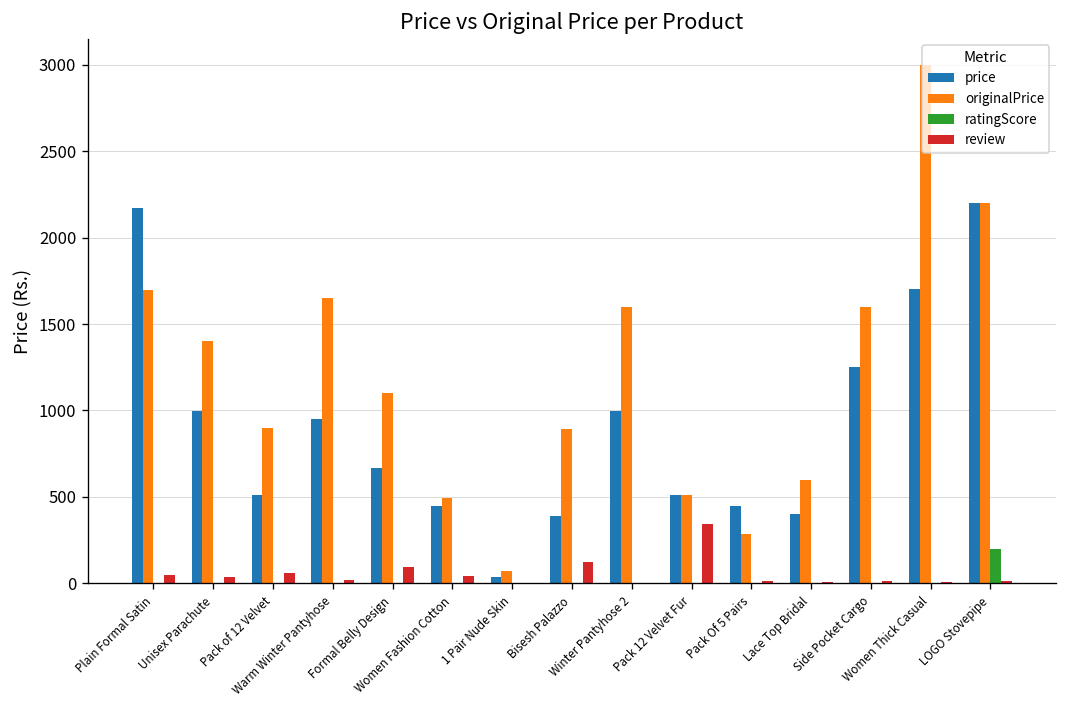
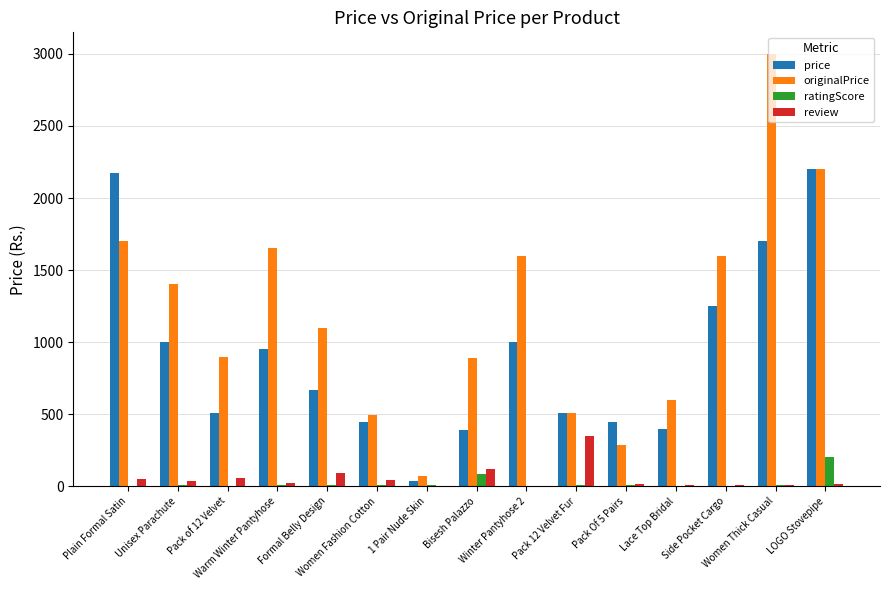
  {
    "price": {
      "Plain Formal Satin": 2170,
      "Unisex Parachute": 1000,
      "Pack of 12 Velvet": 510,
      "Warm Winter Pantyhose": 950,
      "Formal Belly Design": 670,
      "Women Fashion Cotton": 450,
      "1 Pair Nude Skin": 40,
      "Bisesh Palazzo": 390,
      "Winter Pantyhose 2": 1000,
      "Pack 12 Velvet Fur": 510,
      "Pack Of 5 Pairs": 450,
      "Lace Top Bridal": 400,
      "Side Pocket Cargo": 1250,
      "Women Thick Casual": 1700,
      "LOGO Stovepipe": 2200
    },
    "originalPrice": {
      "Plain Formal Satin": 1700,
      "Unisex Parachute": 1400,
      "Pack of 12 Velvet": 900,
      "Warm Winter Pantyhose": 1650,
      "Formal Belly Design": 1100,
      "Women Fashion Cotton": 500,
      "1 Pair Nude Skin": 70,
      "Bisesh Palazzo": 890,
      "Winter Pantyhose 2": 1600,
      "Pack 12 Velvet Fur": 510,
      "Pack Of 5 Pairs": 290,
      "Lace Top Bridal": 600,
      "Side Pocket Cargo": 1600,
      "LOGO Stovepipe": 2200
    },
    "ratingScore": {
-     "Bisesh Palazzo": 0,
+     "Bisesh Palazzo": 80,
      "LOGO Stovepipe": 200
    },
    "review": {
      "Plain Formal Satin": 50,
      "Unisex Parachute": 40,
      "Pack of 12 Velvet": 60,
      "Warm Winter Pantyhose": 20,
      "Formal Belly Design": 90,
      "Women Fashion Cotton": 40,
      "Bisesh Palazzo": 120,
      "Pack 12 Velvet Fur": 350
    }
  }
